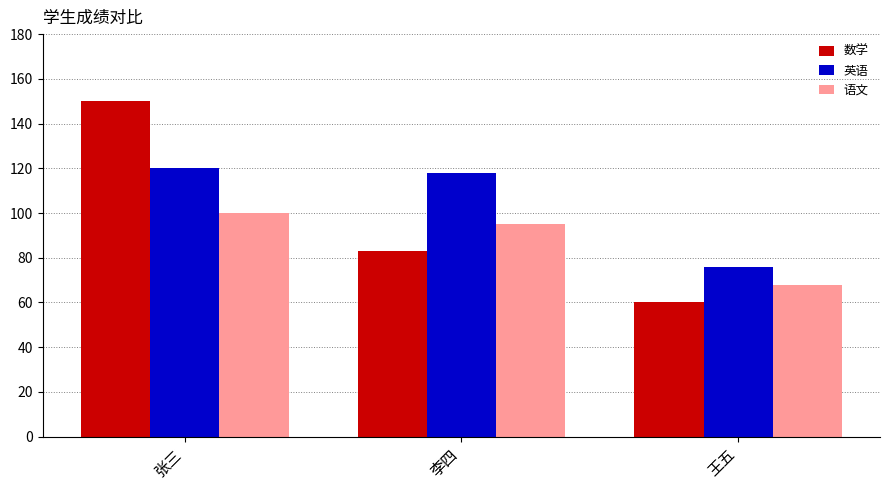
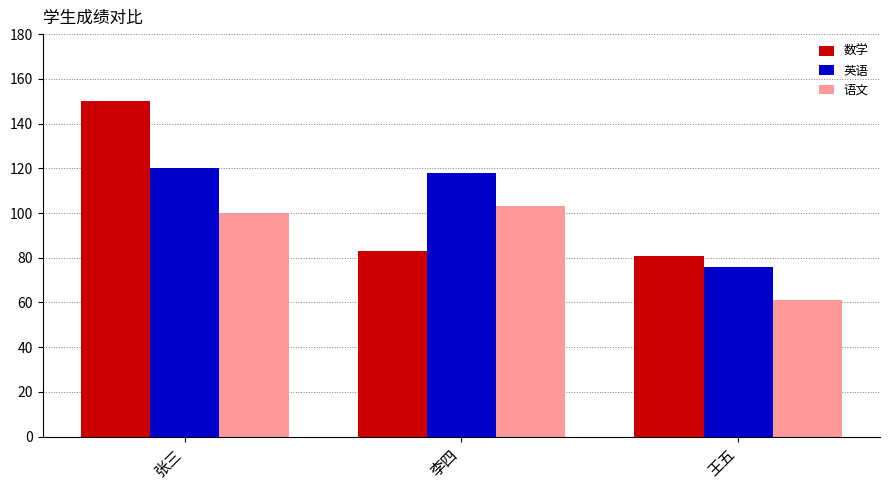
  {
    "数学": {
      "张三": 150,
      "李四": 83,
-     "王五": 60
+     "王五": 81
    },
    "英语": {
      "张三": 120,
      "李四": 118,
      "王五": 76
    },
    "语文": {
      "张三": 100,
-     "李四": 95,
-     "王五": 68
+     "李四": 103,
+     "王五": 61
    }
  }
